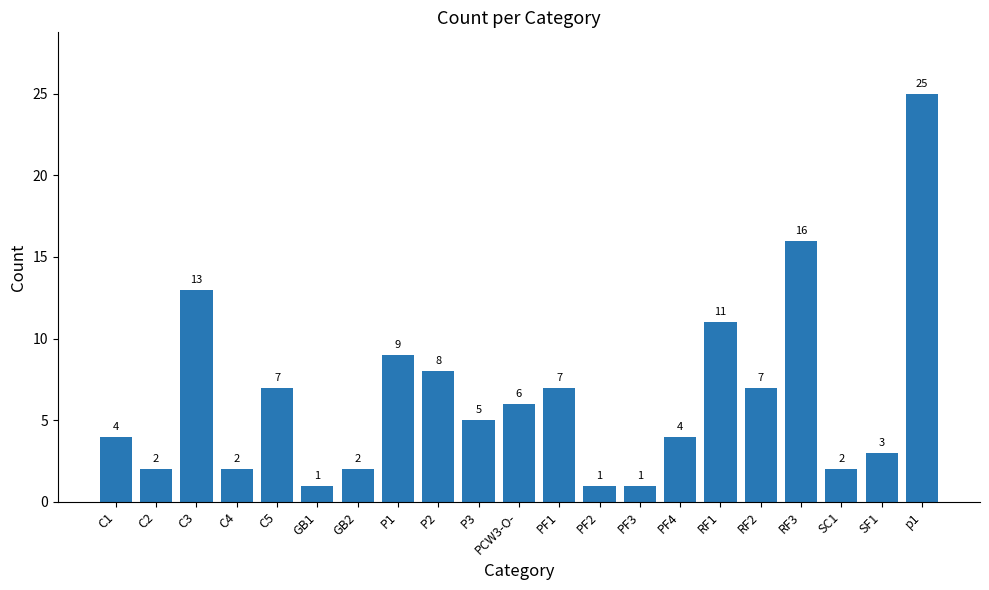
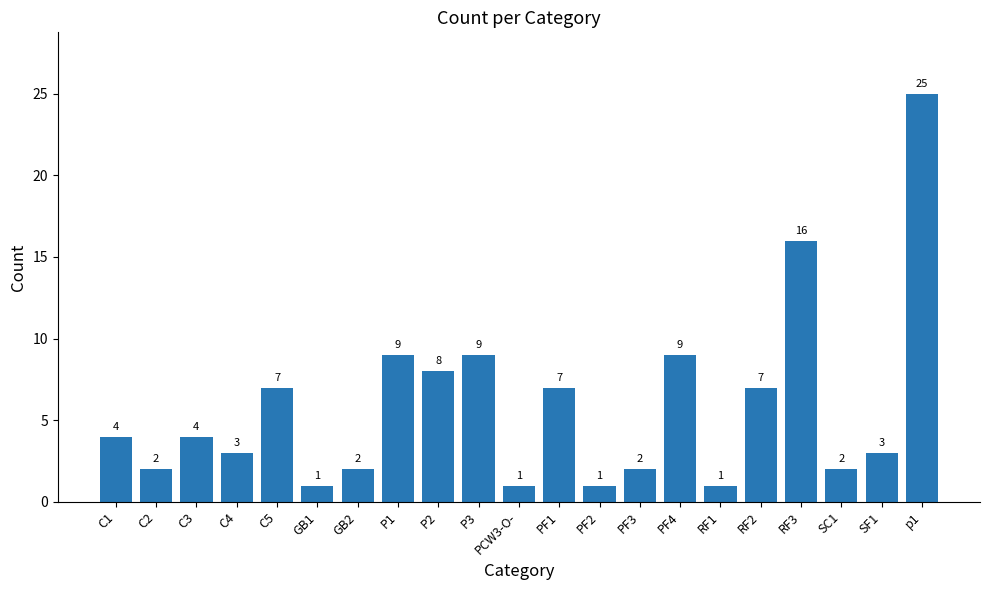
  {
    "C1": 4,
    "C2": 2,
-   "C3": 13,
-   "C4": 2,
+   "C3": 4,
+   "C4": 3,
    "C5": 7,
    "GB1": 1,
    "GB2": 2,
    "P1": 9,
    "P2": 8,
-   "P3": 5,
-   "PCW3-O-": 6,
+   "P3": 9,
+   "PCW3-O-": 1,
    "PF1": 7,
    "PF2": 1,
-   "PF3": 1,
-   "PF4": 4,
-   "RF1": 11,
+   "PF3": 2,
+   "PF4": 9,
+   "RF1": 1,
    "RF2": 7,
    "RF3": 16,
    "SC1": 2,
    "SF1": 3,
    "p1": 25
  }
